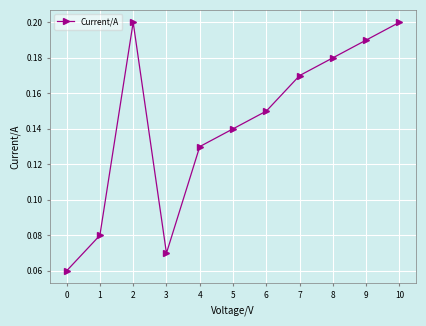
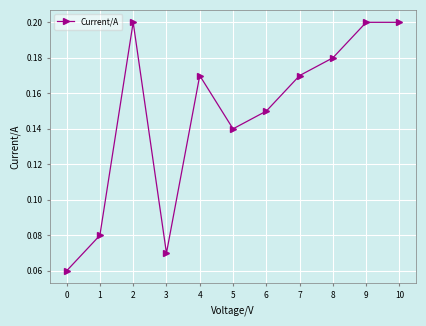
  {
    "0": 0.06,
    "1": 0.08,
    "2": 0.20,
    "3": 0.07,
-   "4": 0.13,
+   "4": 0.17,
    "5": 0.14,
    "6": 0.15,
    "7": 0.17,
    "8": 0.18,
-   "9": 0.19,
+   "9": 0.20,
    "10": 0.20
  }
